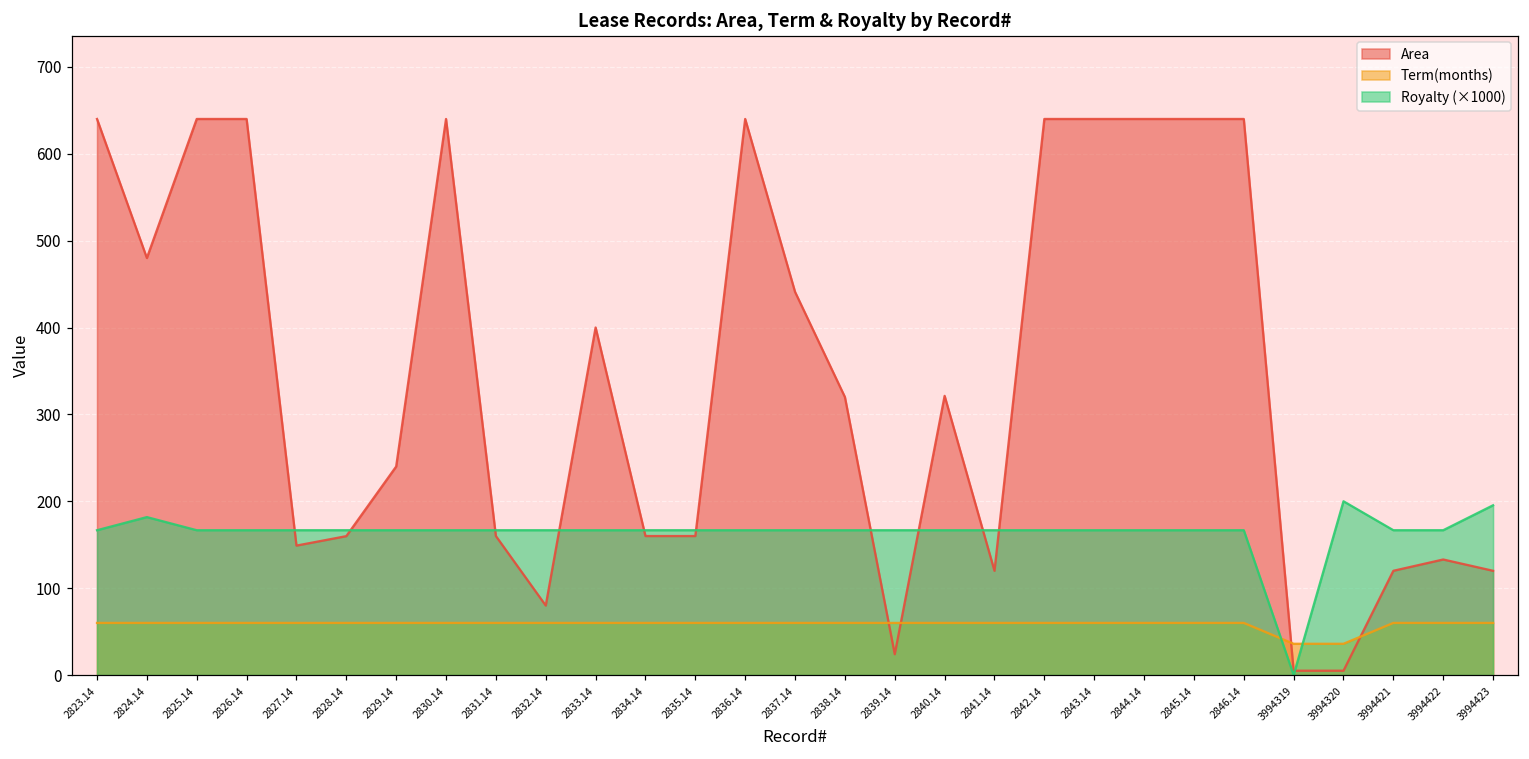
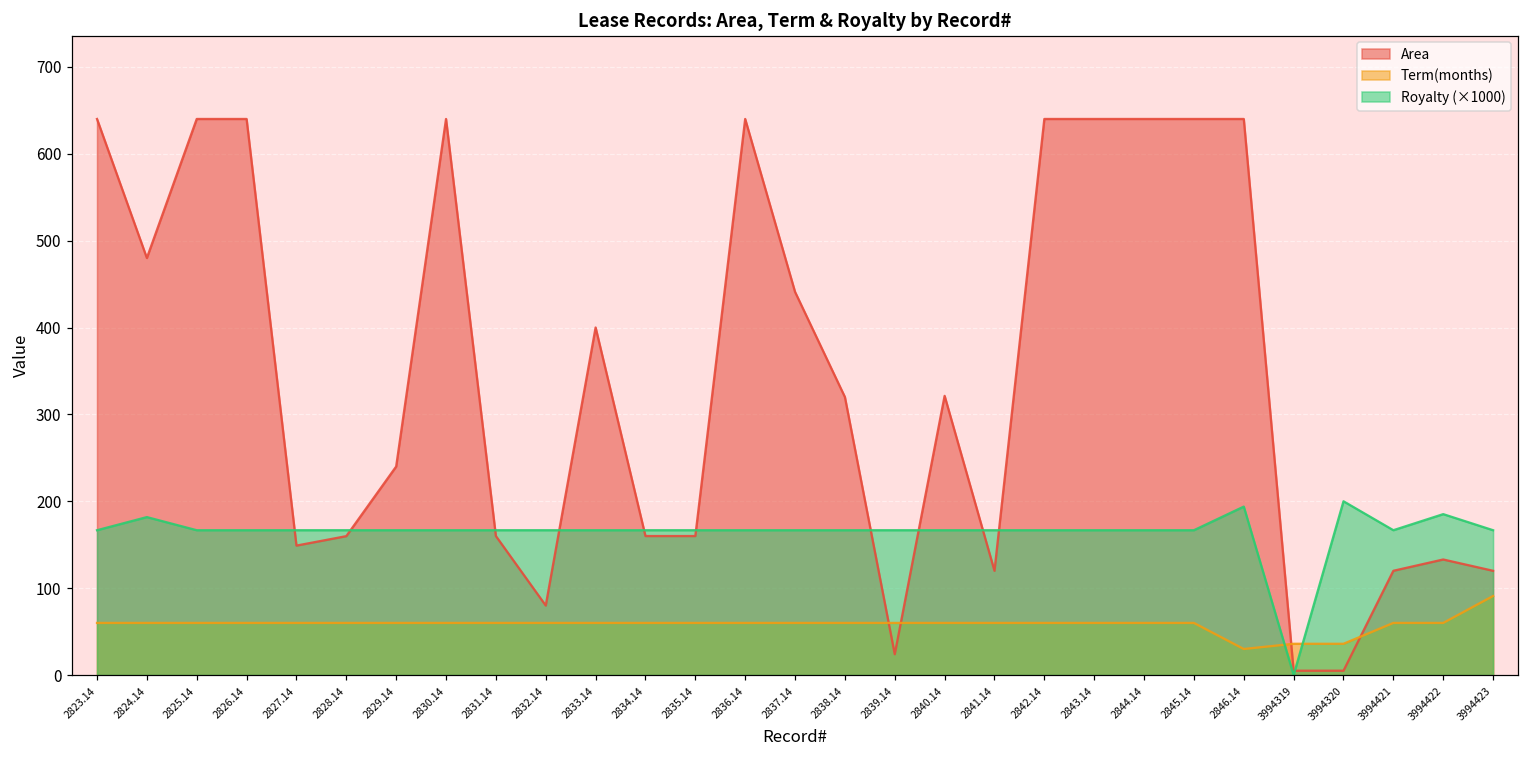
  {
    "Area": {
      "2823.14": 640,
      "2824.14": 480,
      "2825.14": 640,
      "2826.14": 640,
      "2827.14": 150,
      "2828.14": 160,
      "2829.14": 240,
      "2830.14": 640,
      "2831.14": 160,
      "2832.14": 80,
      "2833.14": 400,
      "2834.14": 160,
      "2835.14": 160,
      "2836.14": 640,
      "2837.14": 440,
      "2838.14": 320,
      "2839.14": 20,
      "2840.14": 320,
      "2841.14": 120,
      "2842.14": 640,
      "2843.14": 640,
      "2844.14": 640,
      "2845.14": 640,
      "2846.14": 640,
      "3994319": 10,
      "3994320": 10,
      "3994421": 120,
      "3994422": 130,
      "3994423": 120
    },
    "Term(months)": {
      "2823.14": 60,
      "2824.14": 60,
      "2825.14": 60,
      "2826.14": 60,
      "2827.14": 60,
      "2828.14": 60,
      "2829.14": 60,
      "2830.14": 60,
      "2831.14": 60,
      "2832.14": 60,
      "2833.14": 60,
      "2834.14": 60,
      "2835.14": 60,
      "2836.14": 60,
      "2837.14": 60,
      "2838.14": 60,
      "2839.14": 60,
      "2840.14": 60,
      "2841.14": 60,
      "2842.14": 60,
      "2843.14": 60,
      "2844.14": 60,
      "2845.14": 60,
-     "2846.14": 60,
+     "2846.14": 30,
      "3994319": 40,
      "3994320": 40,
      "3994421": 60,
      "3994422": 60,
-     "3994423": 60
+     "3994423": 90
    },
    "Royalty (×1000)": {
      "2823.14": 170,
      "2824.14": 180,
      "2825.14": 170,
      "2826.14": 170,
      "2827.14": 170,
      "2828.14": 170,
      "2829.14": 170,
      "2830.14": 170,
      "2831.14": 170,
      "2832.14": 170,
      "2833.14": 170,
      "2834.14": 170,
      "2835.14": 170,
      "2836.14": 170,
      "2837.14": 170,
      "2838.14": 170,
      "2839.14": 170,
      "2840.14": 170,
      "2841.14": 170,
      "2842.14": 170,
      "2843.14": 170,
      "2844.14": 170,
      "2845.14": 170,
-     "2846.14": 170,
+     "2846.14": 190,
      "3994319": 0,
      "3994320": 200,
      "3994421": 170,
-     "3994422": 170,
-     "3994423": 200
+     "3994422": 190,
+     "3994423": 170
    }
  }
